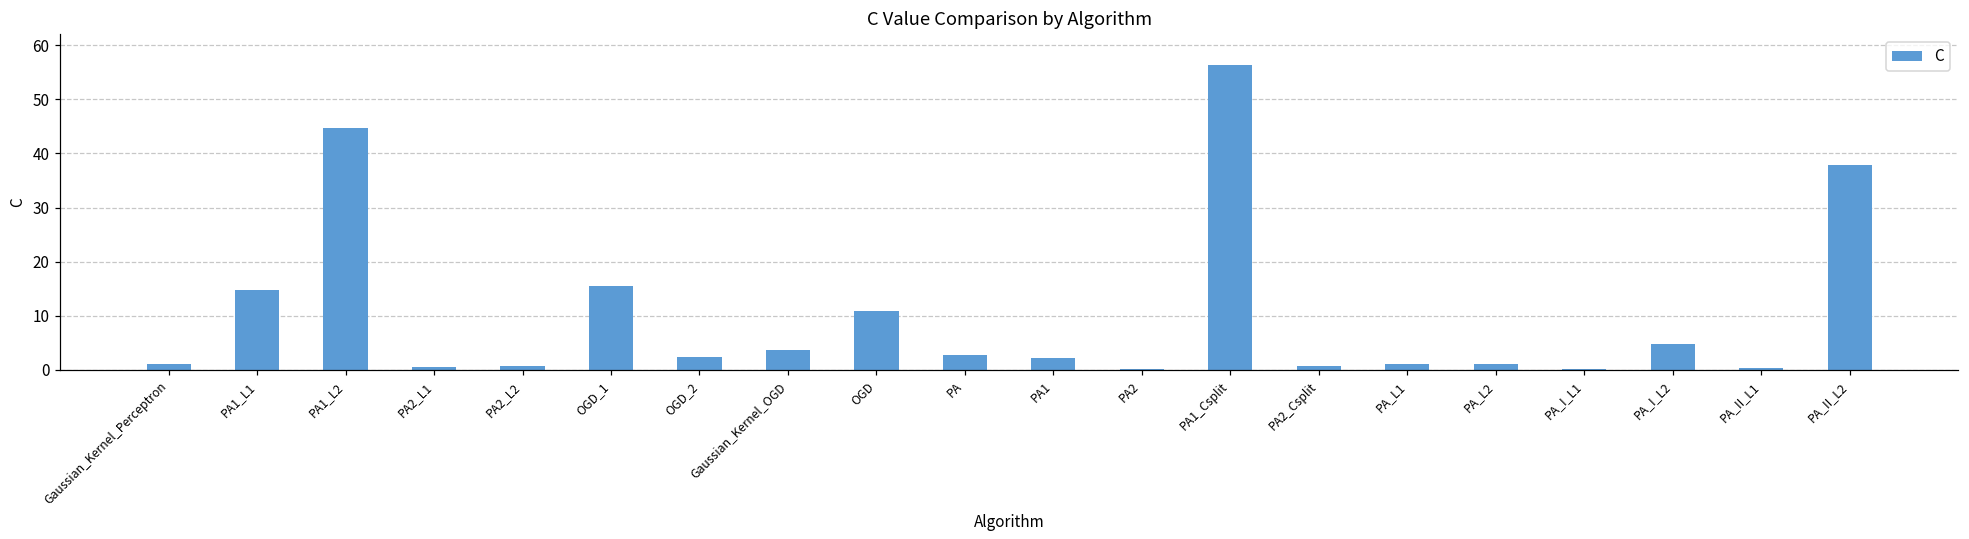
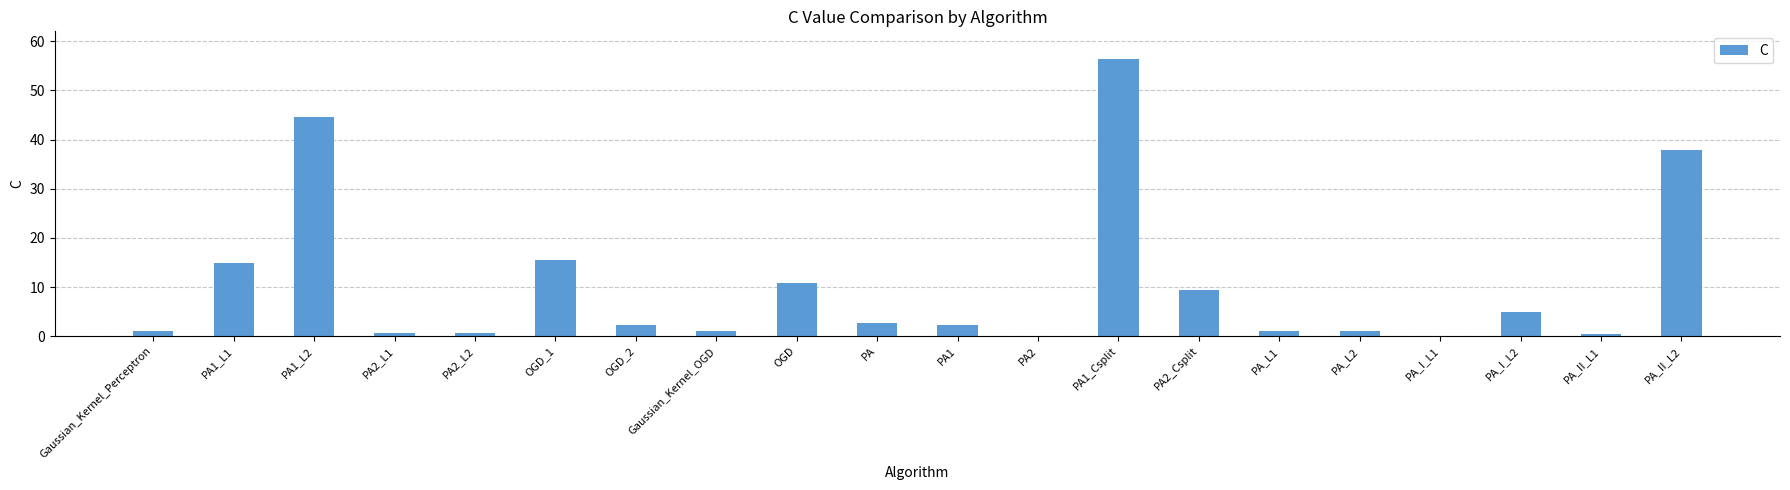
  {
    "Gaussian_Kernel_Perceptron": 1,
    "PA1_L1": 15,
    "PA1_L2": 45,
    "PA2_L1": 1,
    "PA2_L2": 1,
    "OGD_1": 16,
    "OGD_2": 2,
-   "Gaussian_Kernel_OGD": 4,
+   "Gaussian_Kernel_OGD": 1,
    "OGD": 11,
    "PA": 3,
    "PA1": 2,
    "PA1_Csplit": 56,
-   "PA2_Csplit": 1,
+   "PA2_Csplit": 9,
    "PA_L1": 1,
    "PA_L2": 1,
    "PA_I_L2": 5,
    "PA_II_L2": 38
  }
